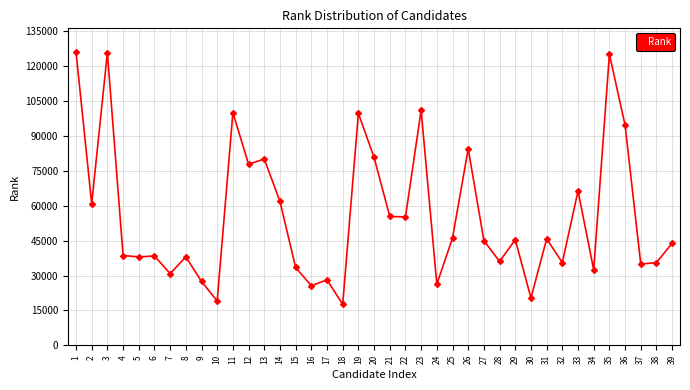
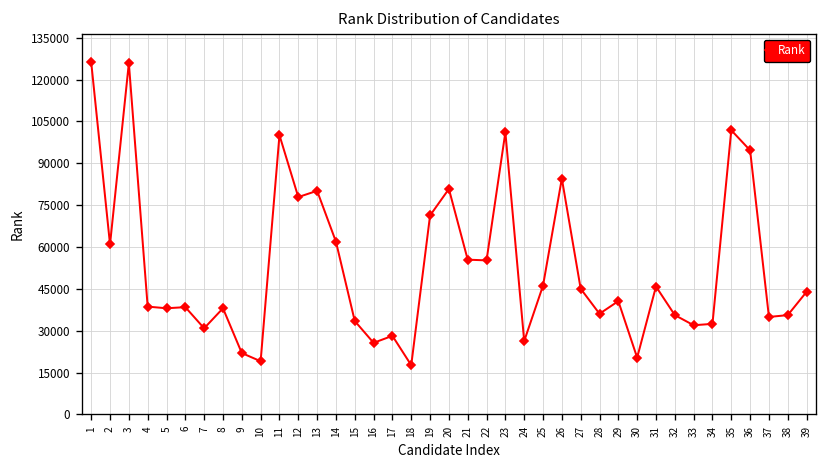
  {
    "1": 126000,
    "2": 61000,
    "3": 126000,
    "4": 39000,
    "5": 38000,
    "6": 38000,
    "7": 31000,
    "8": 38000,
-   "9": 27000,
+   "9": 22000,
    "10": 19000,
    "11": 100000,
    "12": 78000,
    "13": 80000,
    "14": 62000,
    "15": 33000,
    "16": 26000,
    "17": 28000,
    "18": 18000,
-   "19": 100000,
+   "19": 71000,
    "20": 81000,
    "21": 55000,
    "22": 55000,
    "23": 101000,
    "24": 26000,
    "25": 46000,
    "26": 84000,
    "27": 45000,
    "28": 36000,
-   "29": 45000,
+   "29": 41000,
    "30": 20000,
    "31": 46000,
    "32": 36000,
-   "33": 66000,
+   "33": 32000,
    "34": 32000,
-   "35": 125000,
+   "35": 102000,
    "36": 95000,
    "37": 35000,
    "38": 36000,
    "39": 44000
  }
